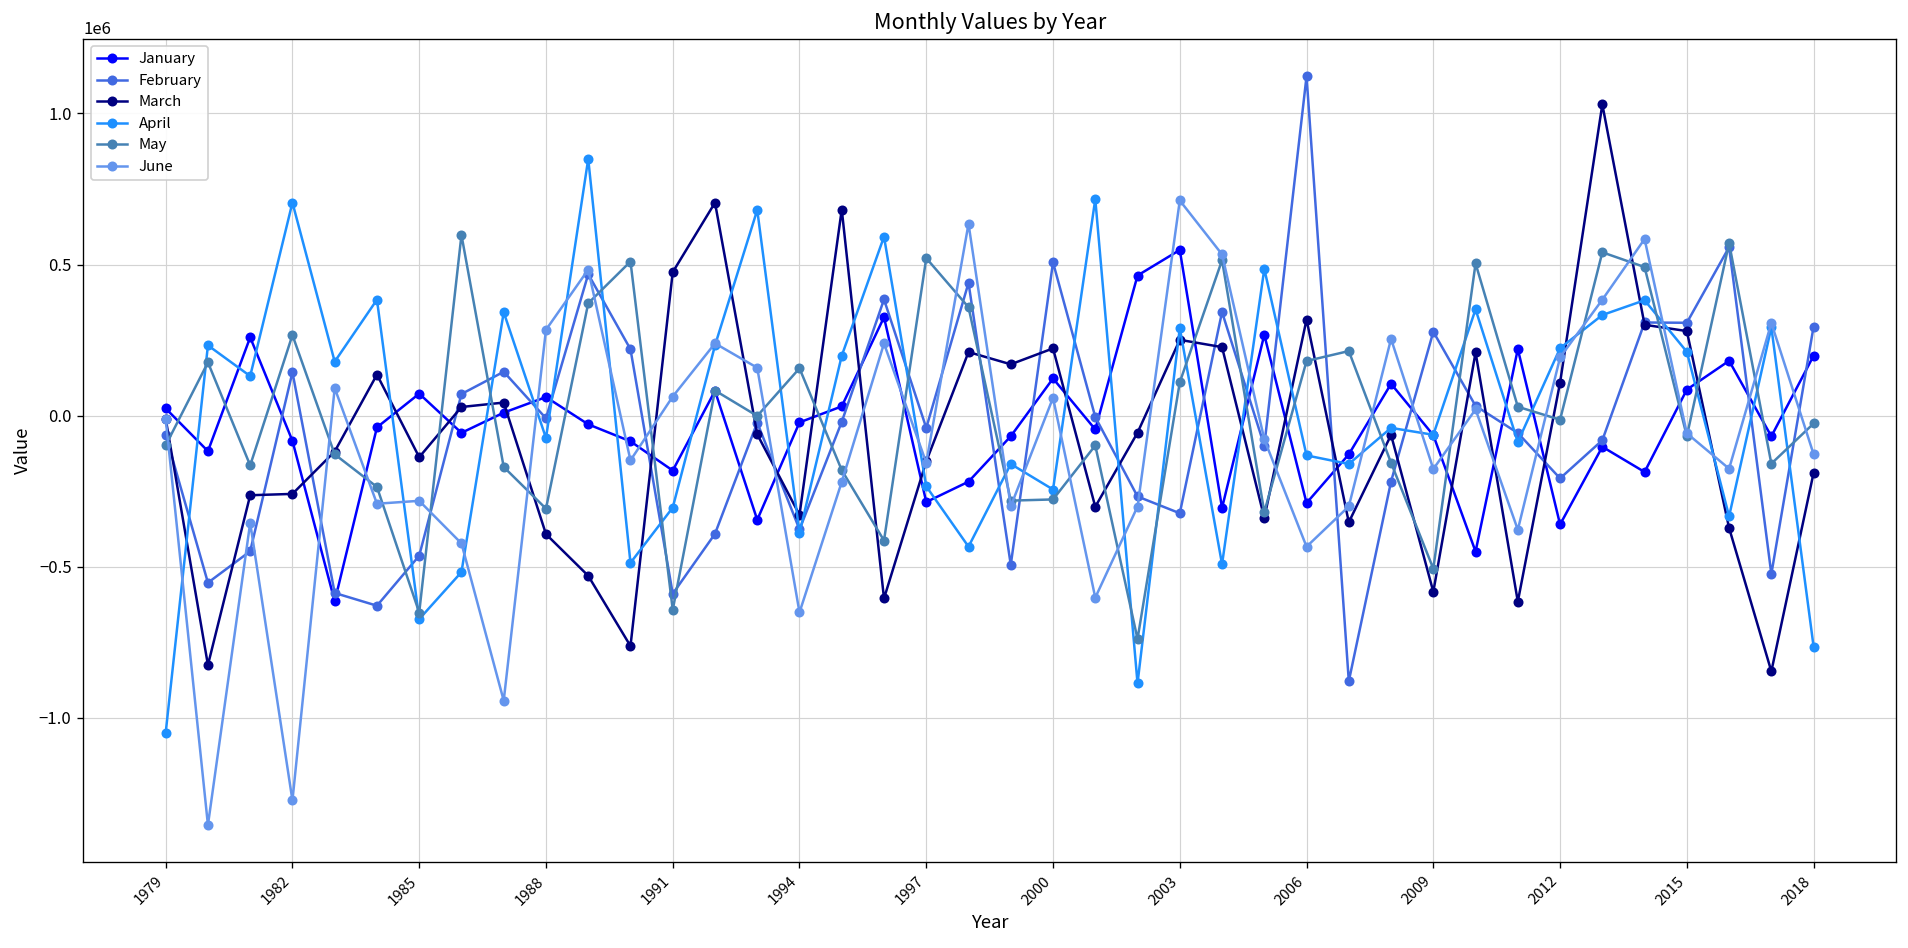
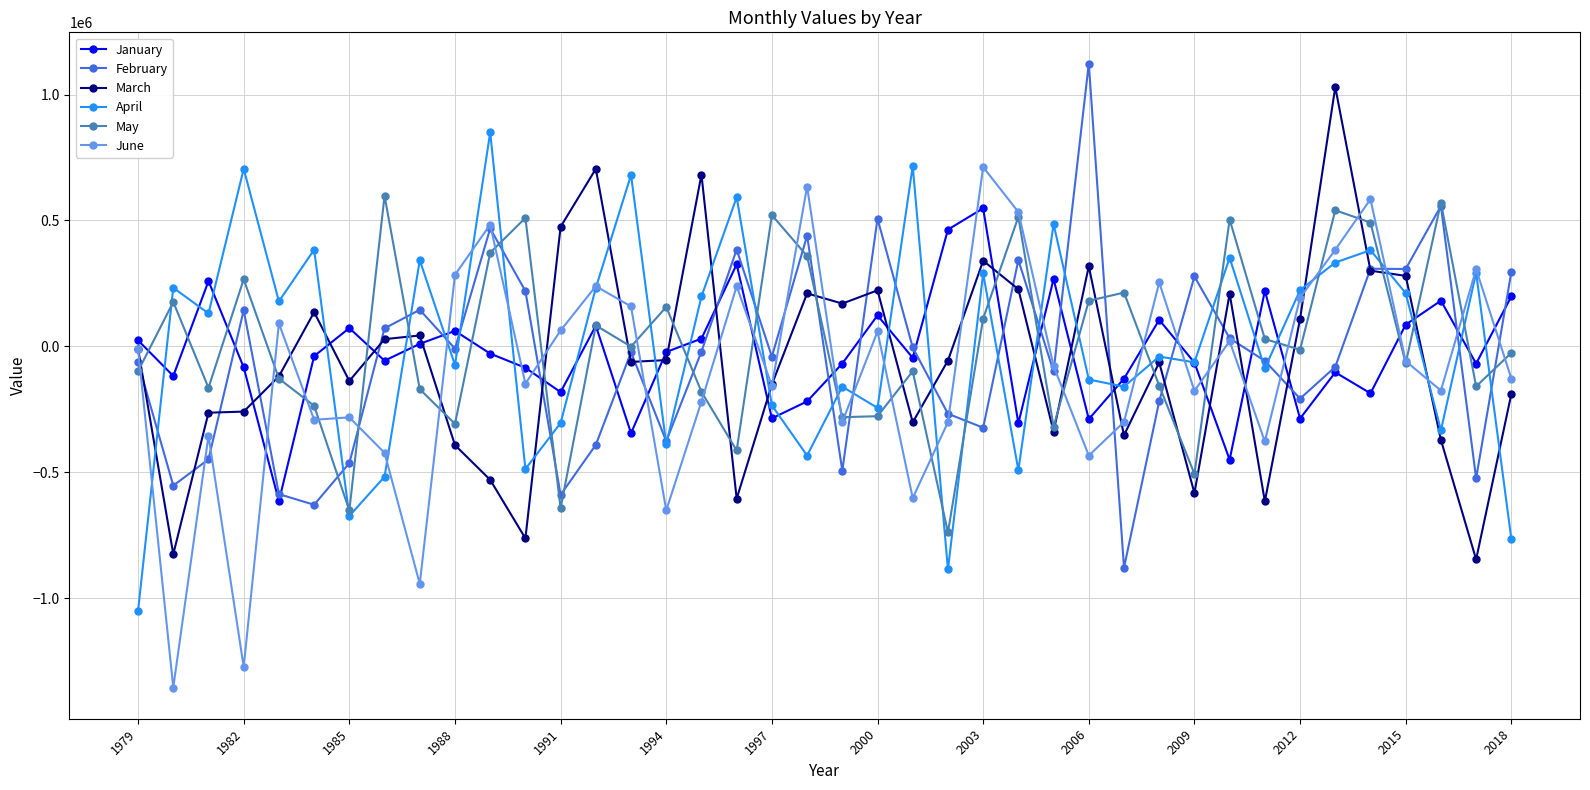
  {
    "January": {
      "1979": 20000,
      "1982": -80000,
      "1985": 70000,
      "1988": 60000,
      "1991": -180000,
      "1994": -20000,
      "1997": -290000,
      "2000": 120000,
      "2003": 550000,
      "2006": -290000,
-     "2012": -360000,
+     "2012": -290000,
      "2015": 90000,
      "2018": 200000
    },
    "March": {
      "1982": -260000,
      "1985": -140000,
      "1988": -390000,
      "1991": 470000,
-     "1994": -330000,
+     "1994": -50000,
      "2000": 220000,
-     "2003": 250000,
+     "2003": 340000,
      "2006": 320000,
      "2009": -580000,
      "2012": 110000,
      "2015": 280000,
      "2018": -190000
    },
    "April": {
      "1979": -1050000,
      "1982": 710000,
      "1985": -670000,
      "1988": -70000,
      "1991": -300000,
      "1994": -390000,
      "1997": -230000,
      "2000": -240000,
      "2003": 290000,
      "2006": -130000,
      "2012": 220000,
      "2015": 210000,
      "2018": -760000
    }
  }
